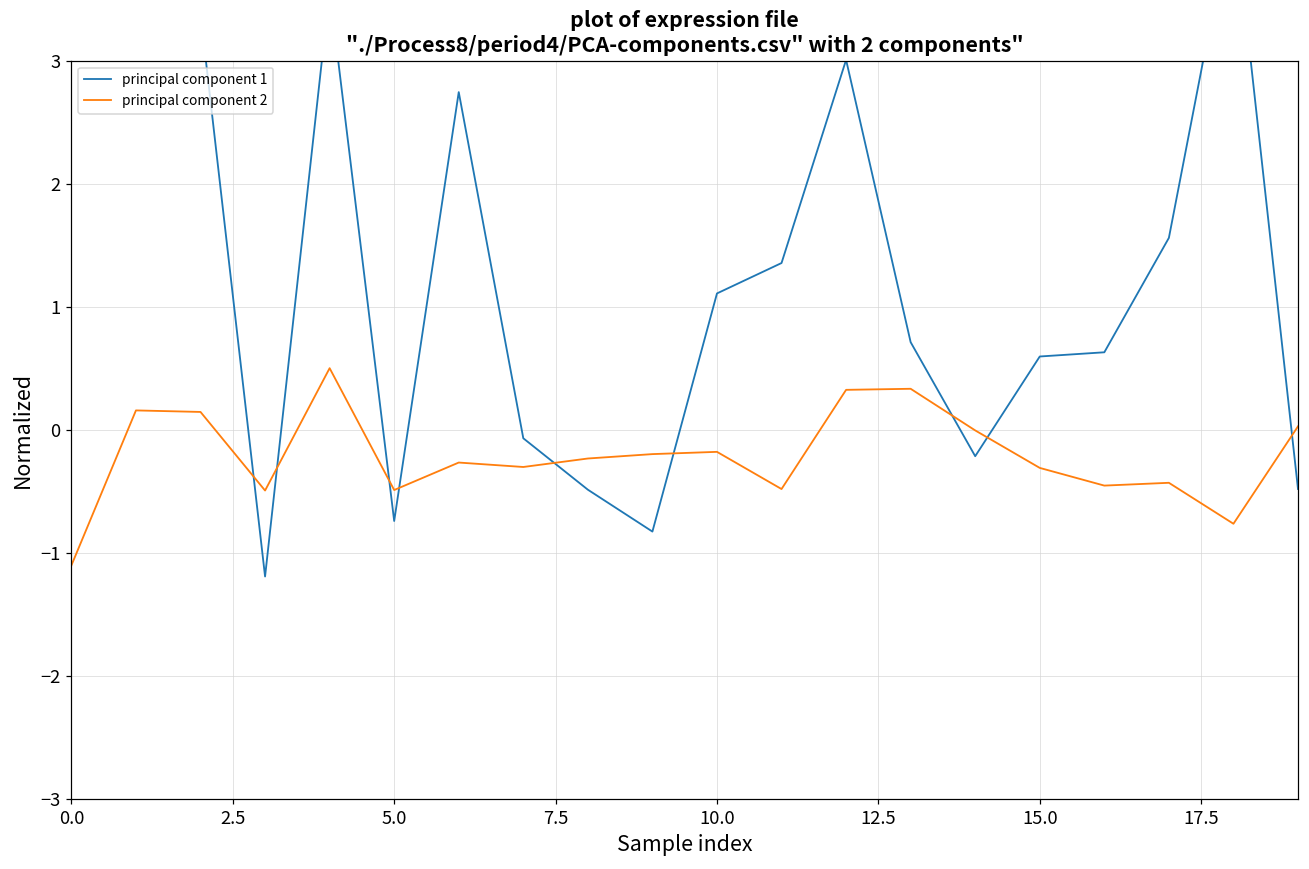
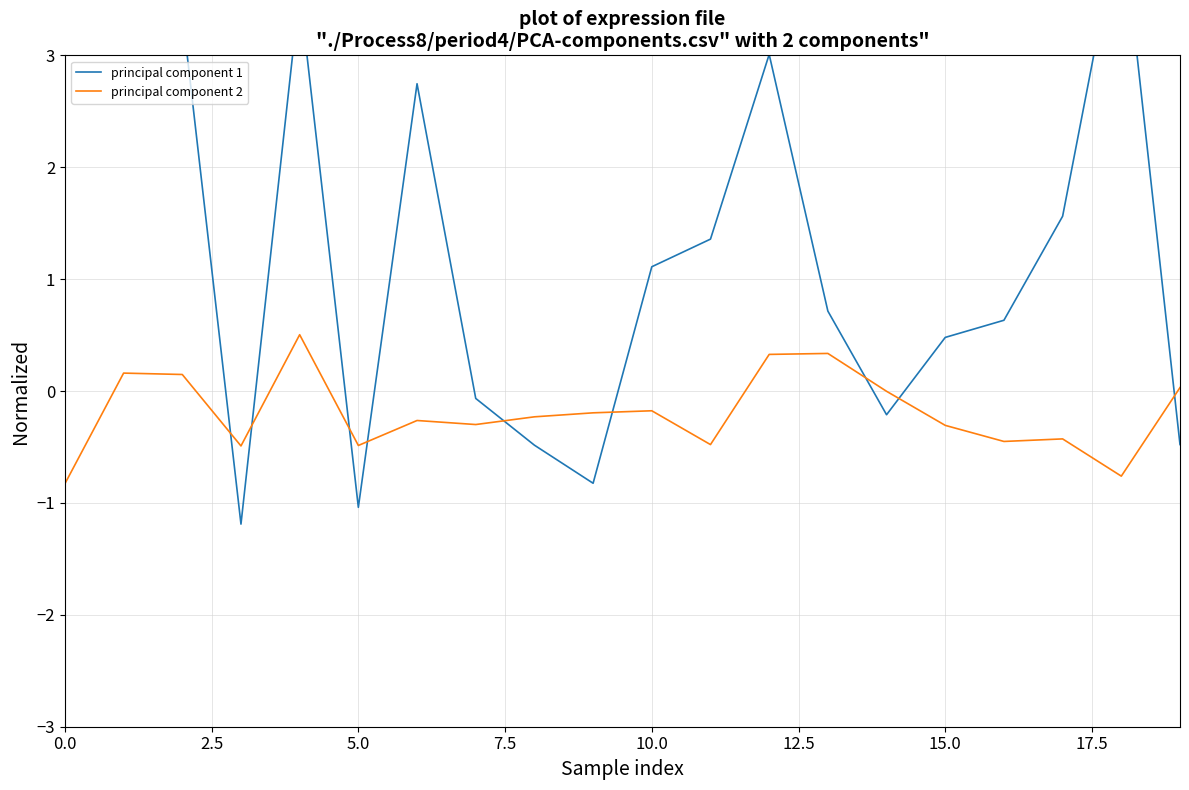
  {
    "principal component 1": {
-     "5.0": -0.74,
+     "5.0": -1.04,
      "10.0": 1.11,
-     "15.0": 0.60
+     "15.0": 0.48
    },
    "principal component 2": {
-     "0.0": -1.10,
+     "0.0": -0.83,
      "5.0": -0.49,
      "10.0": -0.18,
      "15.0": -0.31
    }
  }
